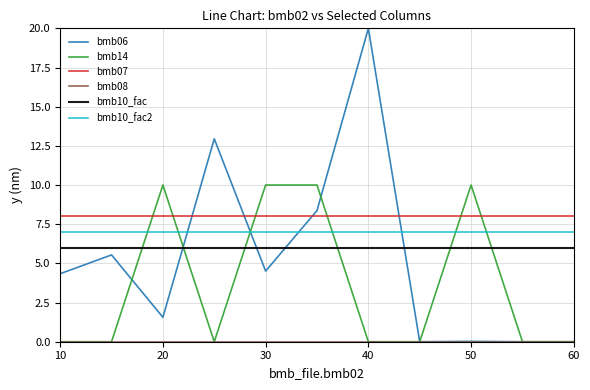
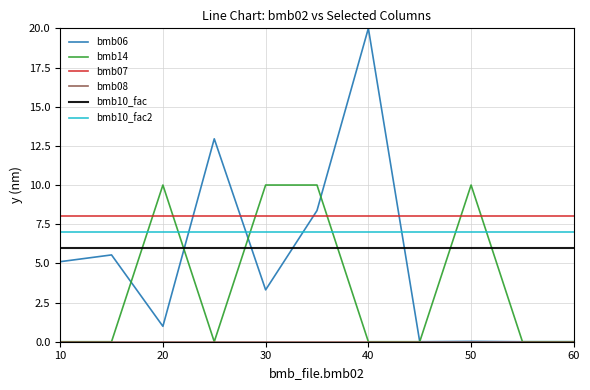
  {
    "bmb06": {
-     "10": 4.3,
-     "20": 1.6,
-     "30": 4.5,
+     "10": 5.1,
+     "20": 1.0,
+     "30": 3.3,
      "40": 20.0
    },
    "bmb14": {
      "20": 10.0,
      "30": 10.0,
      "50": 10.0
    },
    "bmb07": {
      "10": 8.0,
      "20": 8.0,
      "30": 8.0,
      "40": 8.0,
      "50": 8.0,
      "60": 8.0
    },
    "bmb08": {
      "20": 0.0,
      "30": 0.0
    },
    "bmb10_fac": {
      "10": 6.0,
      "20": 6.0,
      "30": 6.0,
      "40": 6.0,
      "50": 6.0,
      "60": 6.0
    },
    "bmb10_fac2": {
      "10": 7.0,
      "20": 7.0,
      "30": 7.0,
      "40": 7.0,
      "50": 7.0,
      "60": 7.0
    }
  }
